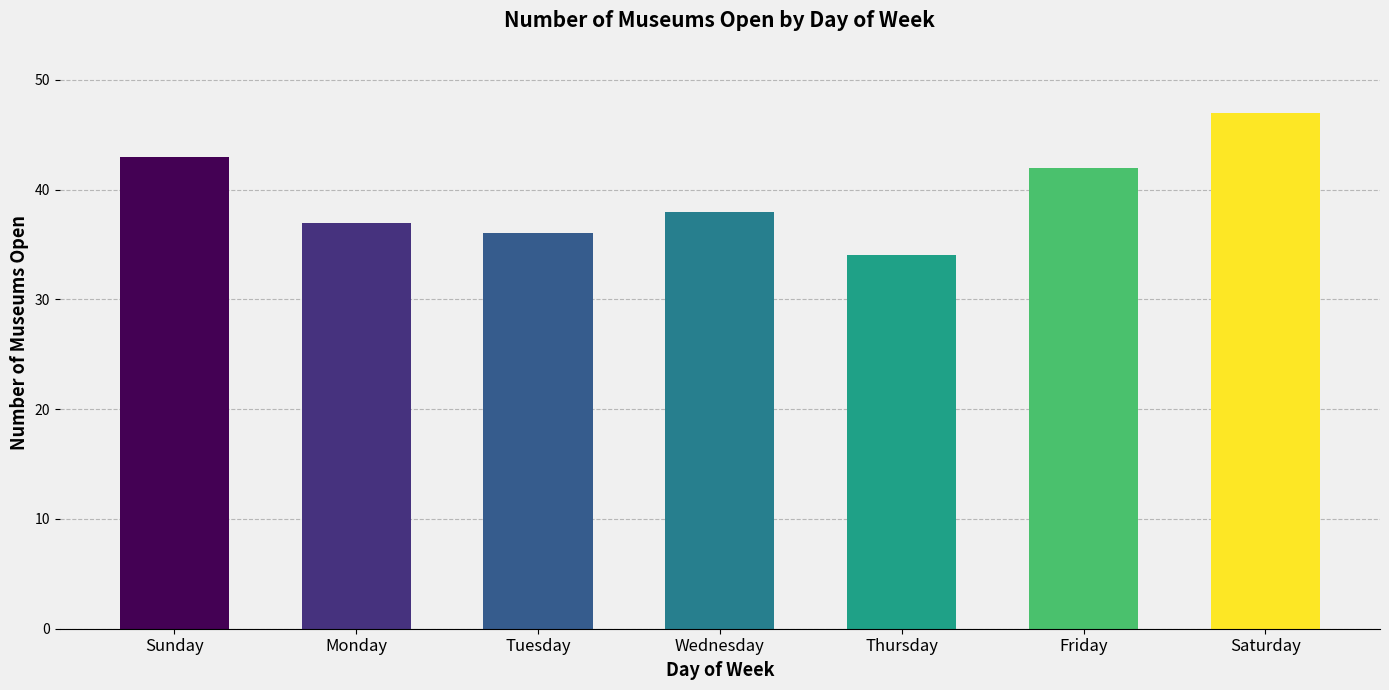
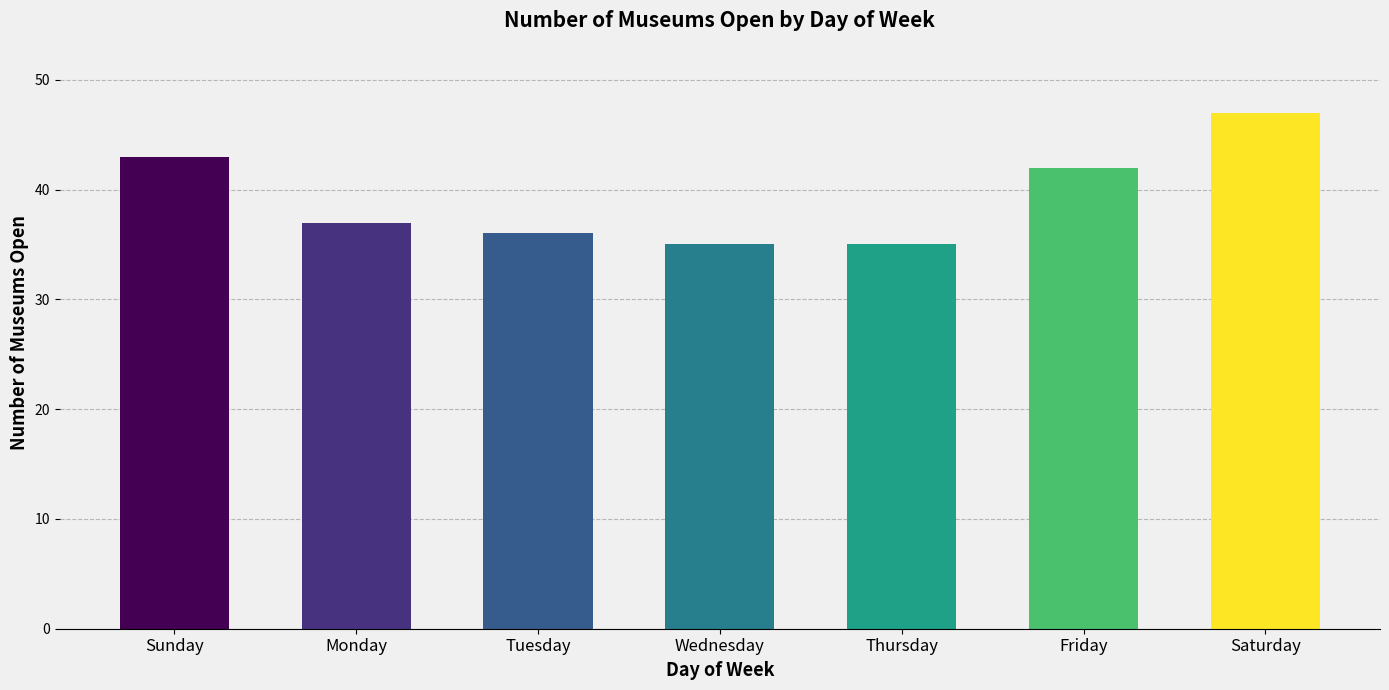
  {
    "Sunday": 43,
    "Monday": 37,
    "Tuesday": 36,
-   "Wednesday": 38,
-   "Thursday": 34,
+   "Wednesday": 35,
+   "Thursday": 35,
    "Friday": 42,
    "Saturday": 47
  }
